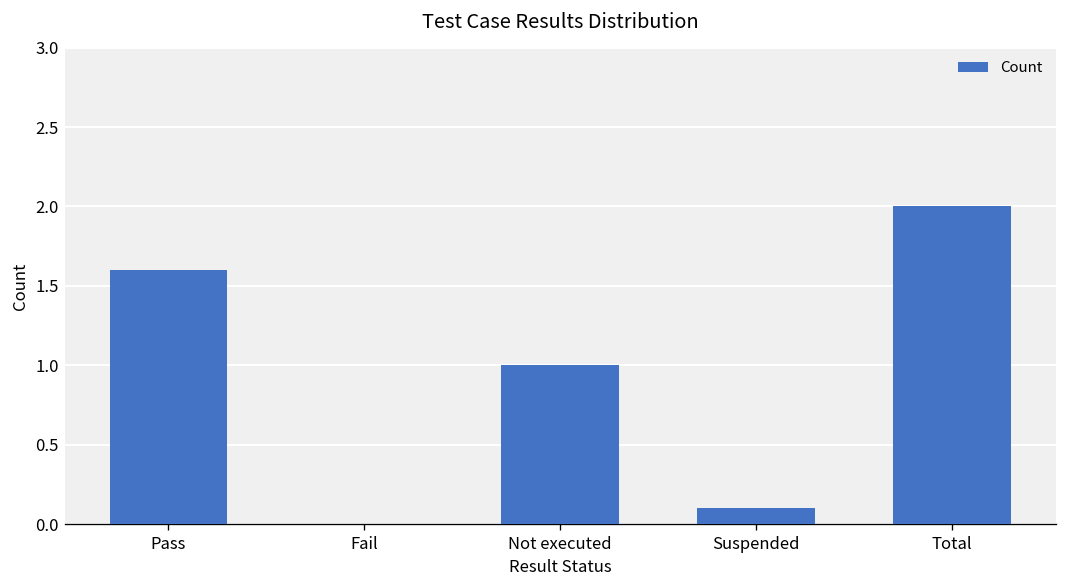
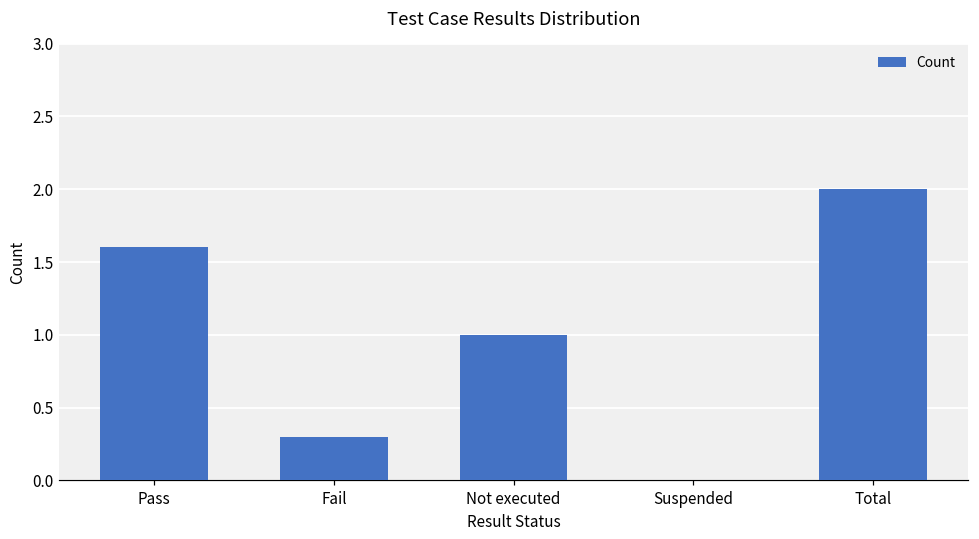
  {
    "Pass": 1.6,
-   "Fail": 0.0,
+   "Fail": 0.3,
    "Not executed": 1.0,
-   "Suspended": 0.1,
+   "Suspended": 0.0,
    "Total": 2.0
  }
